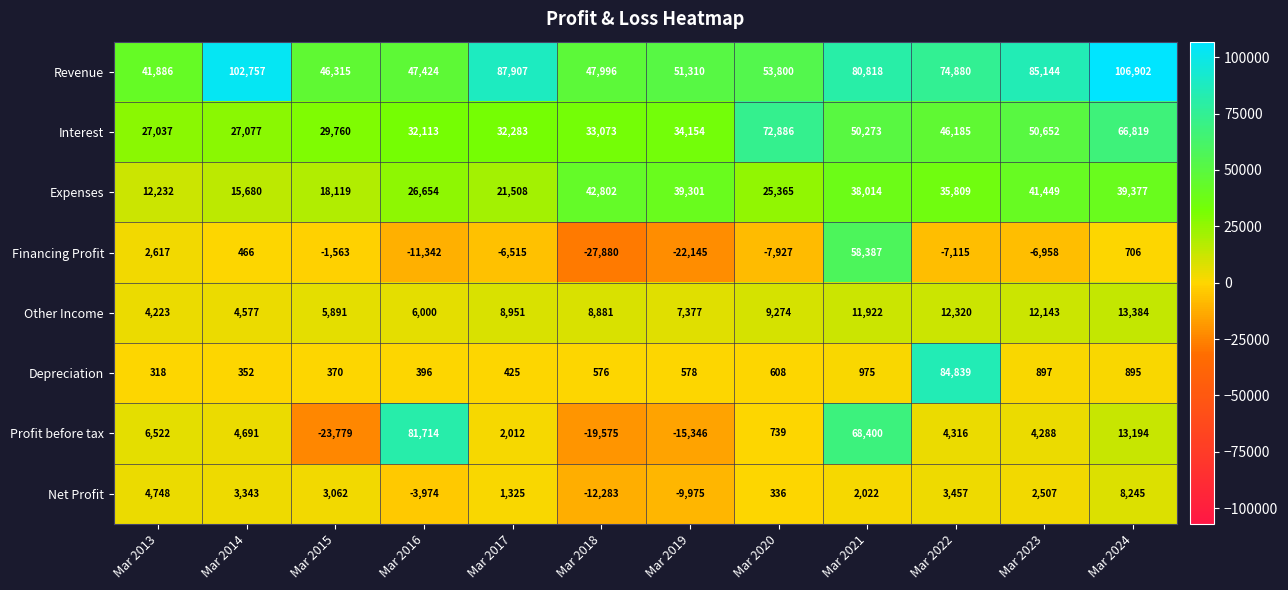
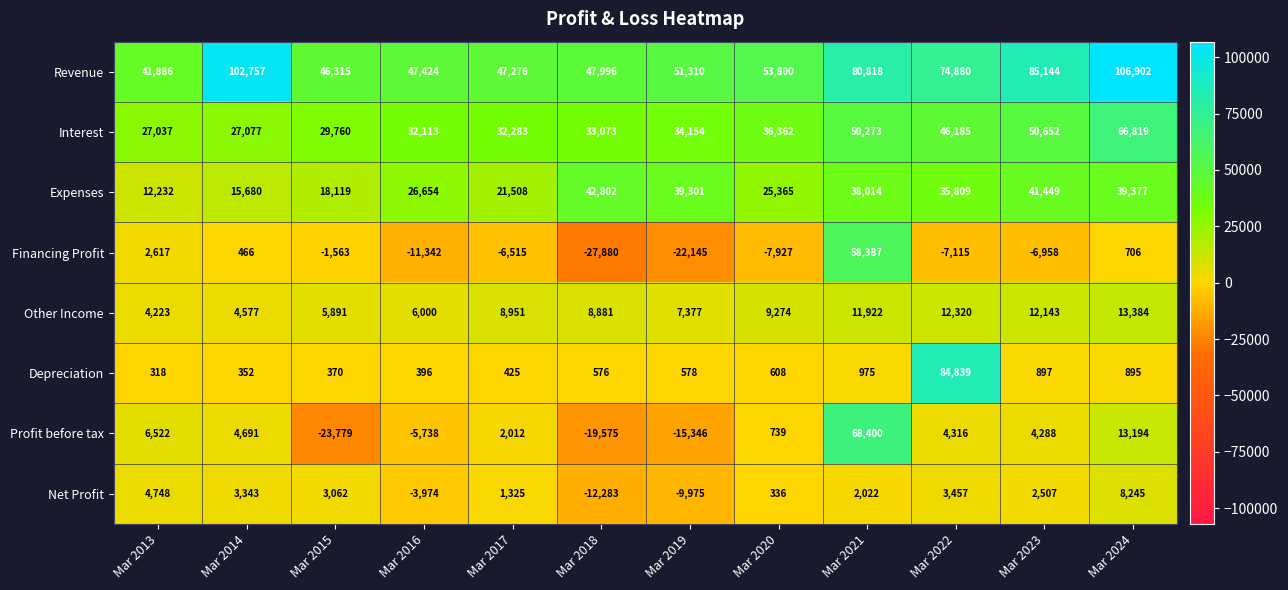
  {
    "Revenue": {
      "Mar 2013": "41,886",
      "Mar 2014": "102,757",
      "Mar 2015": "46,315",
      "Mar 2016": "47,424",
-     "Mar 2017": "87,907",
+     "Mar 2017": "47,276",
      "Mar 2018": "47,996",
      "Mar 2019": "51,310",
      "Mar 2020": "53,800",
      "Mar 2021": "80,818",
      "Mar 2022": "74,880",
      "Mar 2023": "85,144",
      "Mar 2024": "106,902"
    },
    "Interest": {
      "Mar 2013": "27,037",
      "Mar 2014": "27,077",
      "Mar 2015": "29,760",
      "Mar 2016": "32,113",
      "Mar 2017": "32,283",
      "Mar 2018": "33,073",
      "Mar 2019": "34,154",
-     "Mar 2020": "72,886",
+     "Mar 2020": "36,362",
      "Mar 2021": "50,273",
      "Mar 2022": "46,185",
      "Mar 2023": "50,652",
      "Mar 2024": "66,819"
    },
    "Expenses": {
      "Mar 2013": "12,232",
      "Mar 2014": "15,680",
      "Mar 2015": "18,119",
      "Mar 2016": "26,654",
      "Mar 2017": "21,508",
      "Mar 2018": "42,802",
      "Mar 2019": "39,301",
      "Mar 2020": "25,365",
      "Mar 2021": "38,014",
      "Mar 2022": "35,809",
      "Mar 2023": "41,449",
      "Mar 2024": "39,377"
    },
    "Financing Profit": {
      "Mar 2013": "2,617",
      "Mar 2014": "466",
      "Mar 2015": "-1,563",
      "Mar 2016": "-11,342",
      "Mar 2017": "-6,515",
      "Mar 2018": "-27,880",
      "Mar 2019": "-22,145",
      "Mar 2020": "-7,927",
      "Mar 2021": "58,387",
      "Mar 2022": "-7,115",
      "Mar 2023": "-6,958",
      "Mar 2024": "706"
    },
    "Other Income": {
      "Mar 2013": "4,223",
      "Mar 2014": "4,577",
      "Mar 2015": "5,891",
      "Mar 2016": "6,000",
      "Mar 2017": "8,951",
      "Mar 2018": "8,881",
      "Mar 2019": "7,377",
      "Mar 2020": "9,274",
      "Mar 2021": "11,922",
      "Mar 2022": "12,320",
      "Mar 2023": "12,143",
      "Mar 2024": "13,384"
    },
    "Depreciation": {
      "Mar 2013": "318",
      "Mar 2014": "352",
      "Mar 2015": "370",
      "Mar 2016": "396",
      "Mar 2017": "425",
      "Mar 2018": "576",
      "Mar 2019": "578",
      "Mar 2020": "608",
      "Mar 2021": "975",
      "Mar 2022": "84,839",
      "Mar 2023": "897",
      "Mar 2024": "895"
    },
    "Profit before tax": {
      "Mar 2013": "6,522",
      "Mar 2014": "4,691",
      "Mar 2015": "-23,779",
-     "Mar 2016": "81,714",
+     "Mar 2016": "-5,738",
      "Mar 2017": "2,012",
      "Mar 2018": "-19,575",
      "Mar 2019": "-15,346",
      "Mar 2020": "739",
      "Mar 2021": "68,400",
      "Mar 2022": "4,316",
      "Mar 2023": "4,288",
      "Mar 2024": "13,194"
    },
    "Net Profit": {
      "Mar 2013": "4,748",
      "Mar 2014": "3,343",
      "Mar 2015": "3,062",
      "Mar 2016": "-3,974",
      "Mar 2017": "1,325",
      "Mar 2018": "-12,283",
      "Mar 2019": "-9,975",
      "Mar 2020": "336",
      "Mar 2021": "2,022",
      "Mar 2022": "3,457",
      "Mar 2023": "2,507",
      "Mar 2024": "8,245"
    }
  }
